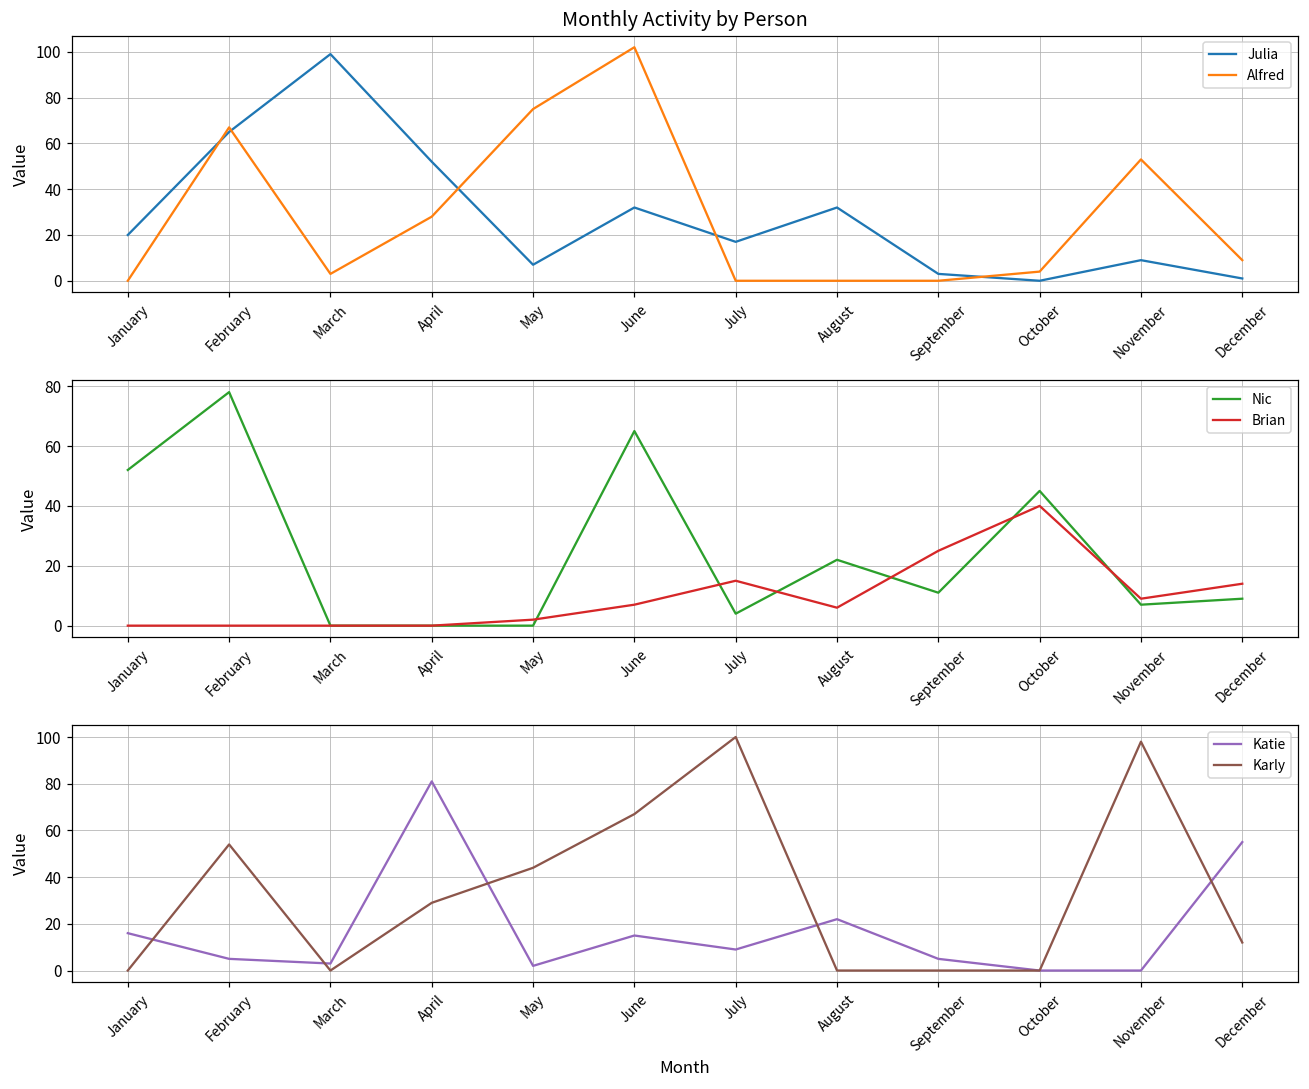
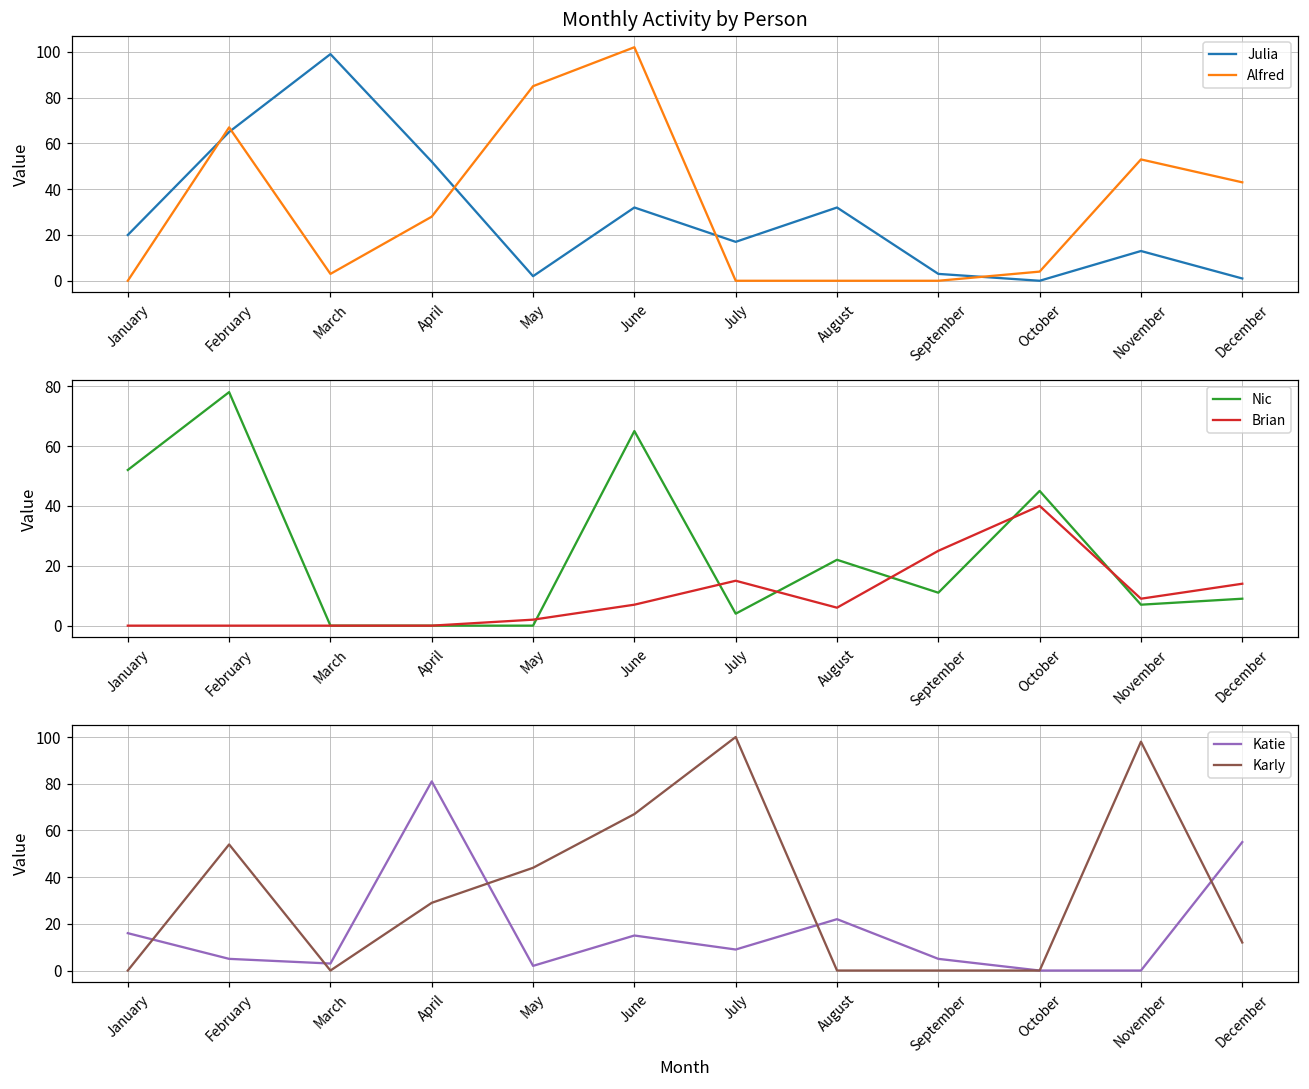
  {
    "Monthly Activity by Person": {
      "Julia": {
        "January": 20,
        "February": 65,
        "March": 99,
        "April": 52,
-       "May": 7,
+       "May": 2,
        "June": 32,
        "July": 17,
        "August": 32,
        "September": 3,
        "October": 0,
-       "November": 9,
+       "November": 13,
        "December": 1
      },
      "Alfred": {
        "January": 0,
        "February": 67,
        "March": 3,
        "April": 28,
-       "May": 75,
+       "May": 85,
        "June": 102,
        "July": 0,
        "August": 0,
        "September": 0,
        "October": 4,
        "November": 53,
-       "December": 9
+       "December": 43
      }
    }
  }
